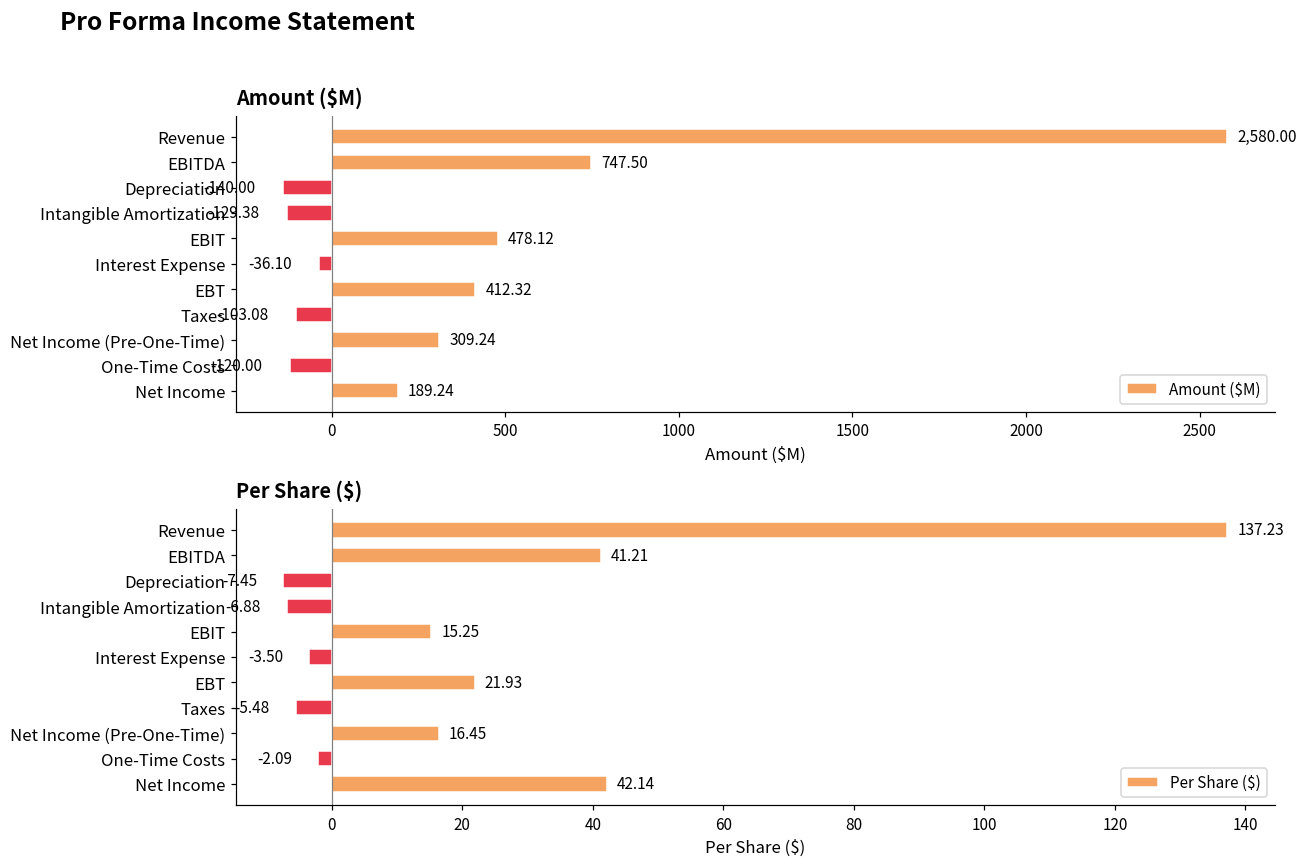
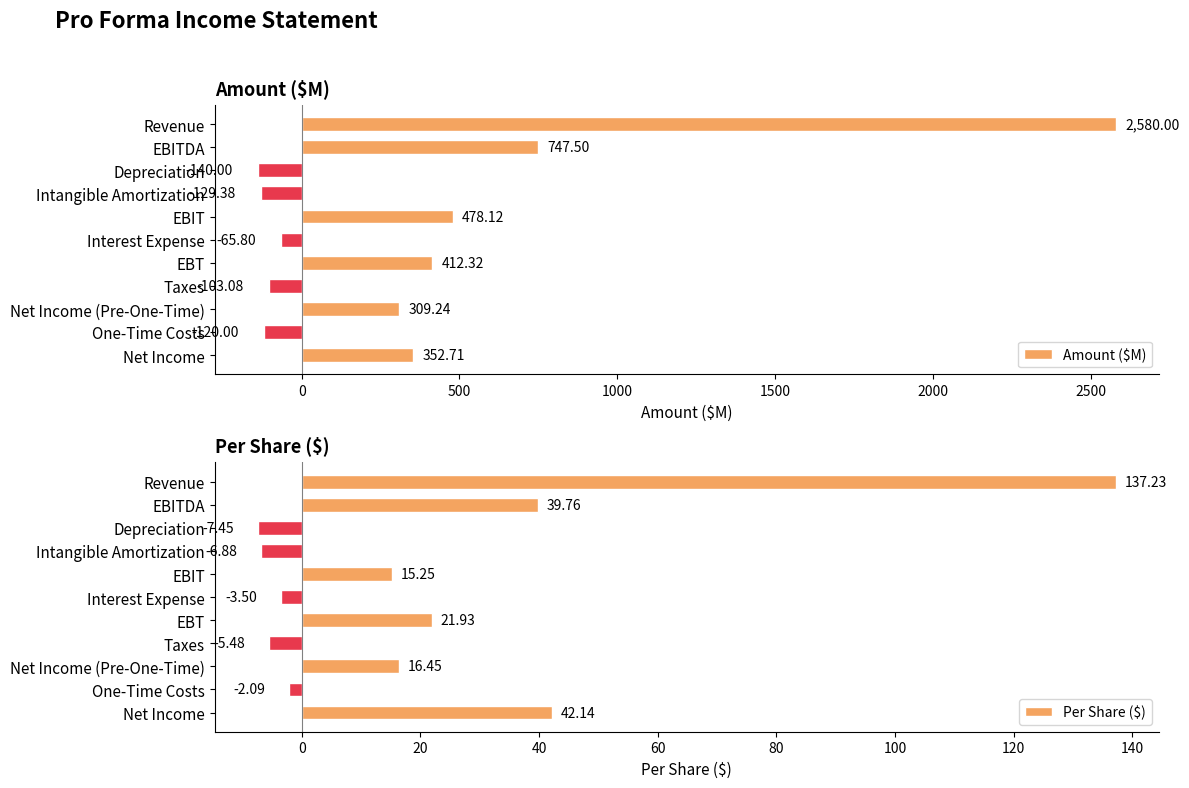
  {
    "Amount ($M)": {
      "Revenue": "2,580.00",
      "EBITDA": "747.50",
      "EBIT": "478.12",
-     "Interest Expense": "-36.10",
+     "Interest Expense": "-65.80",
      "EBT": "412.32",
      "Net Income (Pre-One-Time)": "309.24",
-     "Net Income": "189.24"
+     "Net Income": "352.71"
    },
    "Per Share ($)": {
      "Revenue": "137.23",
-     "EBITDA": "41.21",
+     "EBITDA": "39.76",
      "Depreciation": "-7.45",
      "Intangible Amortization": "-6.88",
      "EBIT": "15.25",
      "Interest Expense": "-3.50",
      "EBT": "21.93",
      "Taxes": "-5.48",
      "Net Income (Pre-One-Time)": "16.45",
      "One-Time Costs": "-2.09",
      "Net Income": "42.14"
    }
  }
